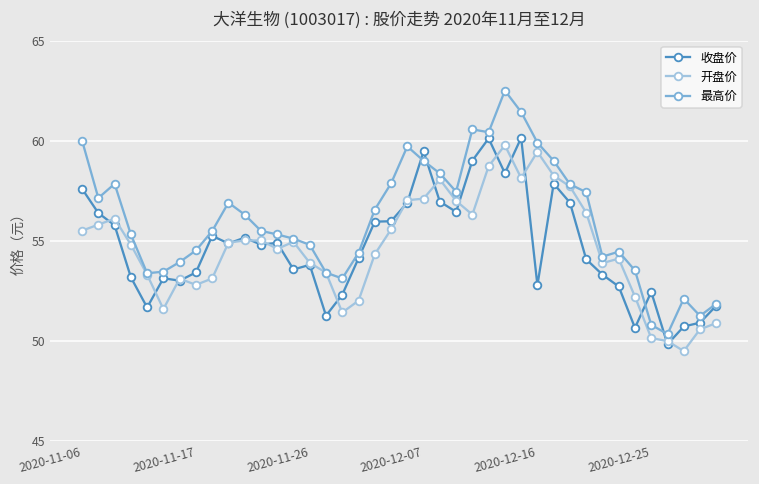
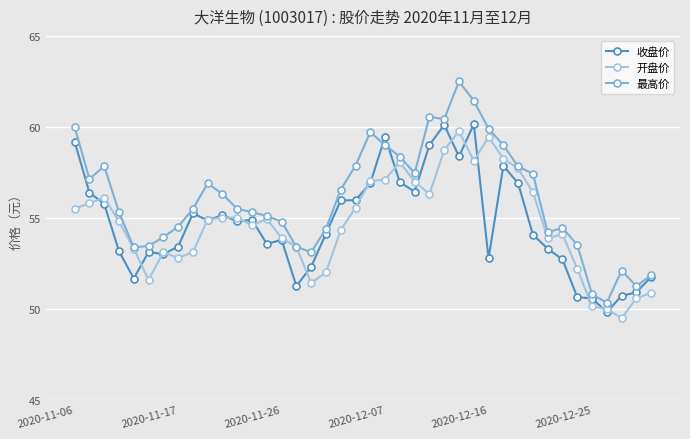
  {
    "收盘价": {
-     "2020-11-06": 57.6,
+     "2020-11-06": 59.2,
      "2020-11-17": 53.4,
      "2020-12-07": 59.5,
      "2020-12-16": 52.8,
-     "2020-12-25": 52.4
+     "2020-12-25": 50.6
    }
  }
